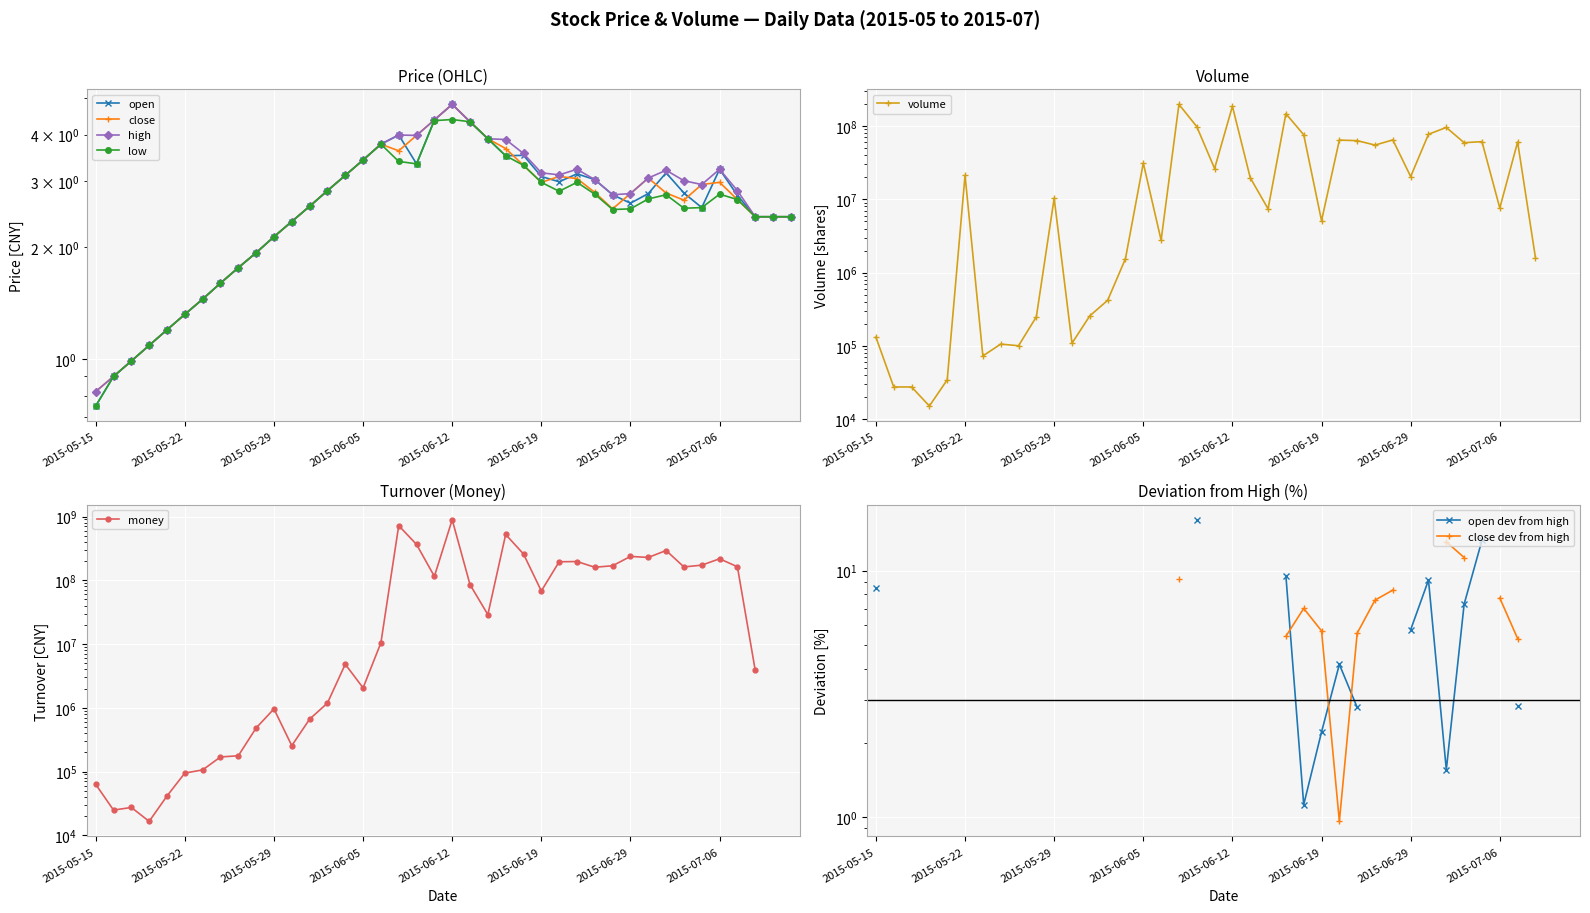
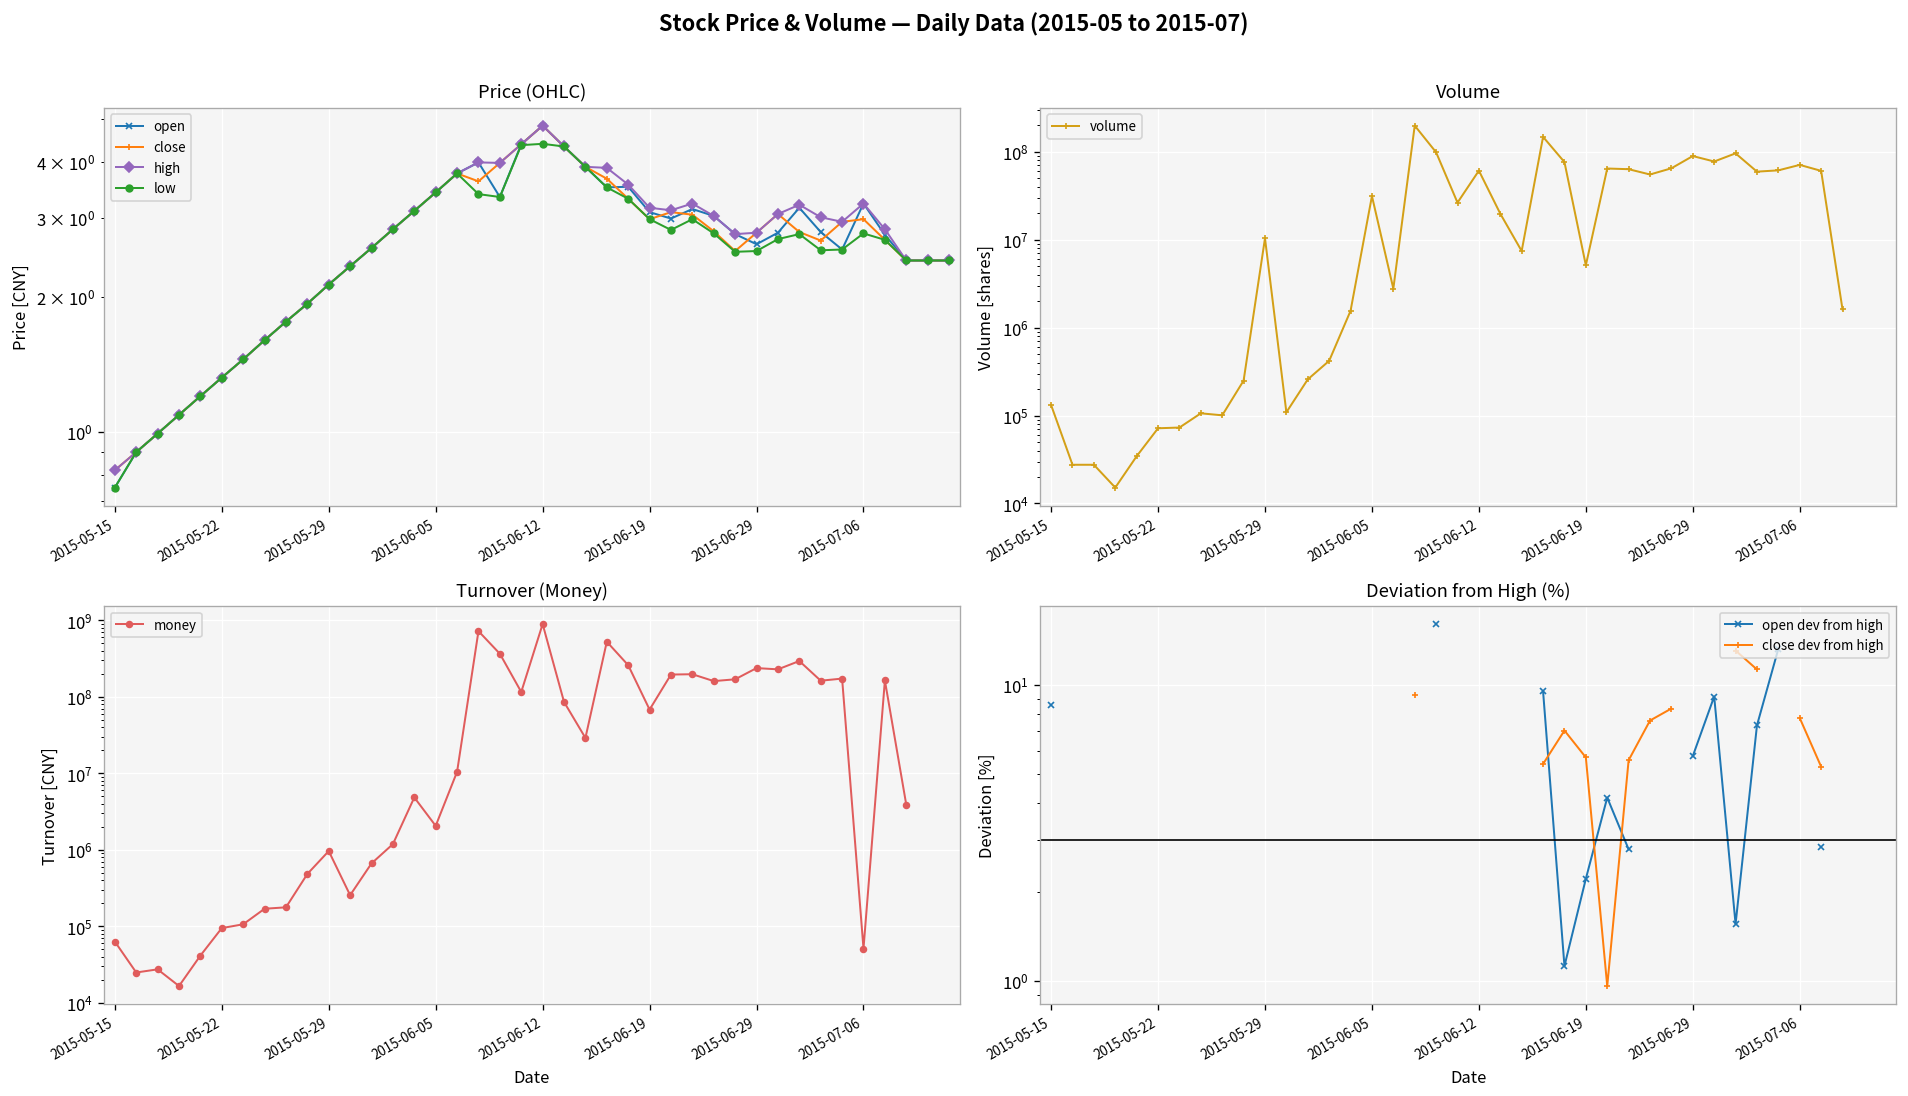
  {
    "Volume": {
      "2015-05-15": 130000,
-     "2015-05-22": 21000000,
+     "2015-05-22": 70000,
      "2015-05-29": 10000000,
      "2015-06-05": 31000000,
-     "2015-06-12": 190000000,
+     "2015-06-12": 60000000,
      "2015-06-19": 5000000,
-     "2015-06-29": 20000000,
-     "2015-07-06": 8000000
+     "2015-06-29": 90000000,
+     "2015-07-06": 70000000
    },
    "Turnover (Money)": {
      "2015-05-15": 60000,
      "2015-05-22": 90000,
      "2015-05-29": 1000000,
      "2015-06-05": 2100000,
      "2015-06-12": 900000000,
      "2015-06-19": 70000000,
      "2015-06-29": 240000000,
-     "2015-07-06": 220000000
+     "2015-07-06": 50000
    },
    "Deviation from High (%)": {
      "open dev from high": {
        "2015-05-15": 8.5,
        "2015-06-19": 2.2,
        "2015-06-29": 5.8
      },
      "close dev from high": {
        "2015-06-19": 5.7,
        "2015-07-06": 7.7
      }
    }
  }
